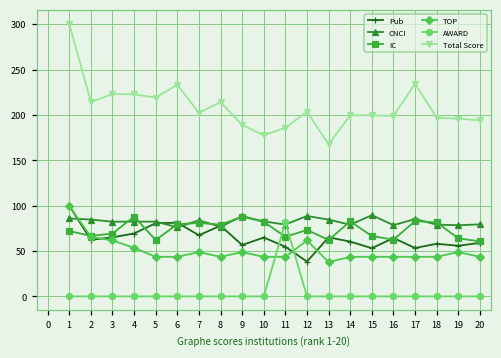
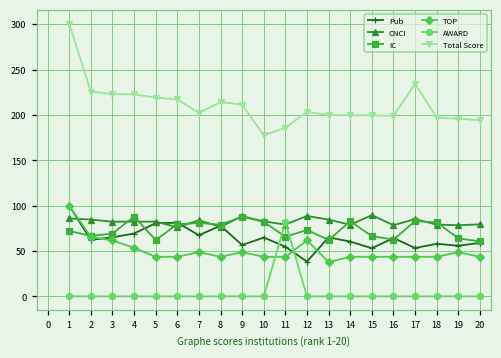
  {
    "Total Score": {
      "1": 300,
-     "2": 210,
+     "2": 230,
      "3": 220,
      "4": 220,
      "5": 220,
-     "6": 230,
+     "6": 220,
      "7": 200,
      "8": 210,
-     "9": 190,
+     "9": 210,
      "10": 180,
      "11": 190,
      "12": 200,
-     "13": 170,
+     "13": 200,
      "14": 200,
      "15": 200,
      "16": 200,
      "17": 230,
      "18": 200,
      "19": 200,
      "20": 190
    }
  }
